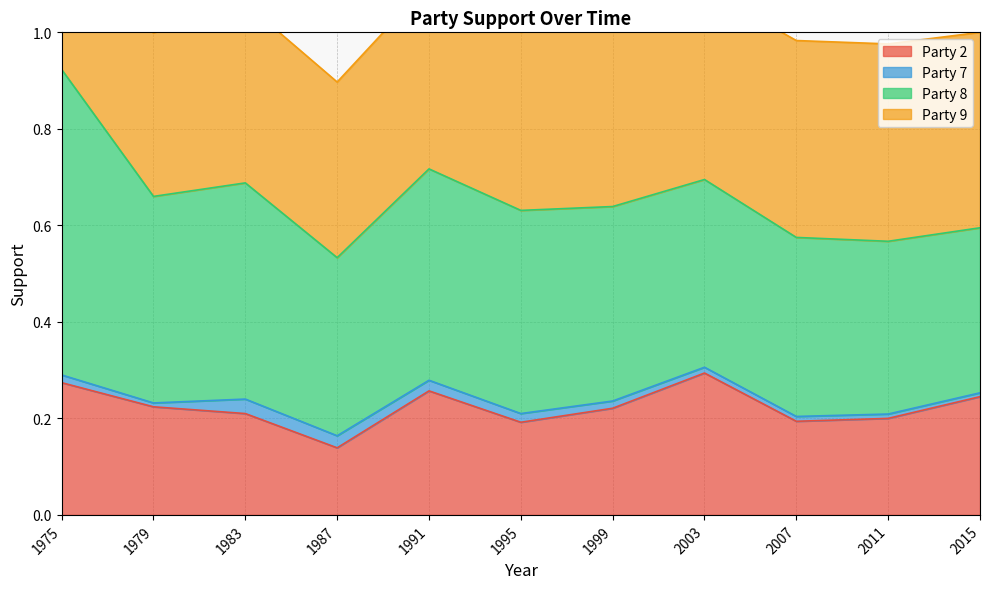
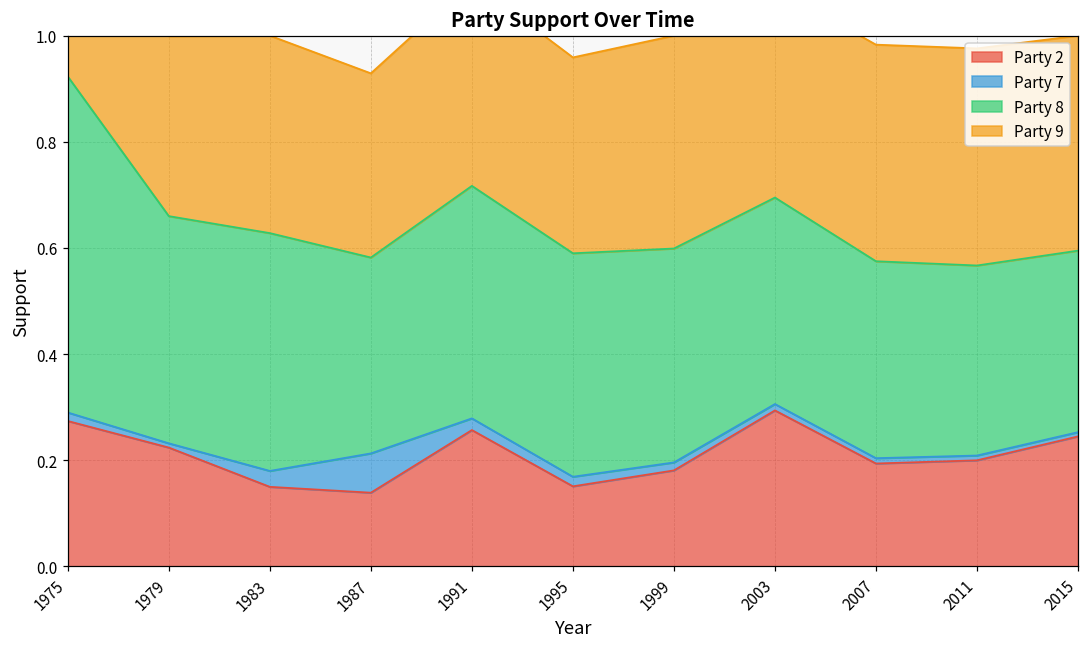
  {
    "Party 2": {
      "1975": 0.27,
      "1979": 0.22,
-     "1983": 0.21,
+     "1983": 0.15,
      "1987": 0.14,
      "1991": 0.26,
-     "1995": 0.19,
-     "1999": 0.22,
+     "1995": 0.15,
+     "1999": 0.18,
      "2003": 0.29,
      "2007": 0.19,
      "2011": 0.20,
      "2015": 0.25
    },
    "Party 7": {
      "1975": 0.02,
      "1979": 0.01,
      "1983": 0.03,
-     "1987": 0.02,
+     "1987": 0.07,
      "1991": 0.02,
      "1995": 0.02,
      "1999": 0.01,
      "2003": 0.01,
      "2007": 0.01,
      "2011": 0.01,
      "2015": 0.01
    },
    "Party 8": {
      "1975": 0.63,
      "1979": 0.43,
      "1983": 0.45,
      "1987": 0.37,
      "1991": 0.44,
      "1995": 0.42,
      "1999": 0.40,
      "2003": 0.39,
      "2007": 0.37,
      "2011": 0.36,
      "2015": 0.34
    },
    "Party 9": {
      "1979": 0.34,
-     "1987": 0.36,
+     "1987": 0.35,
      "1995": 0.37,
      "2007": 0.41,
      "2015": 0.41
    }
  }
